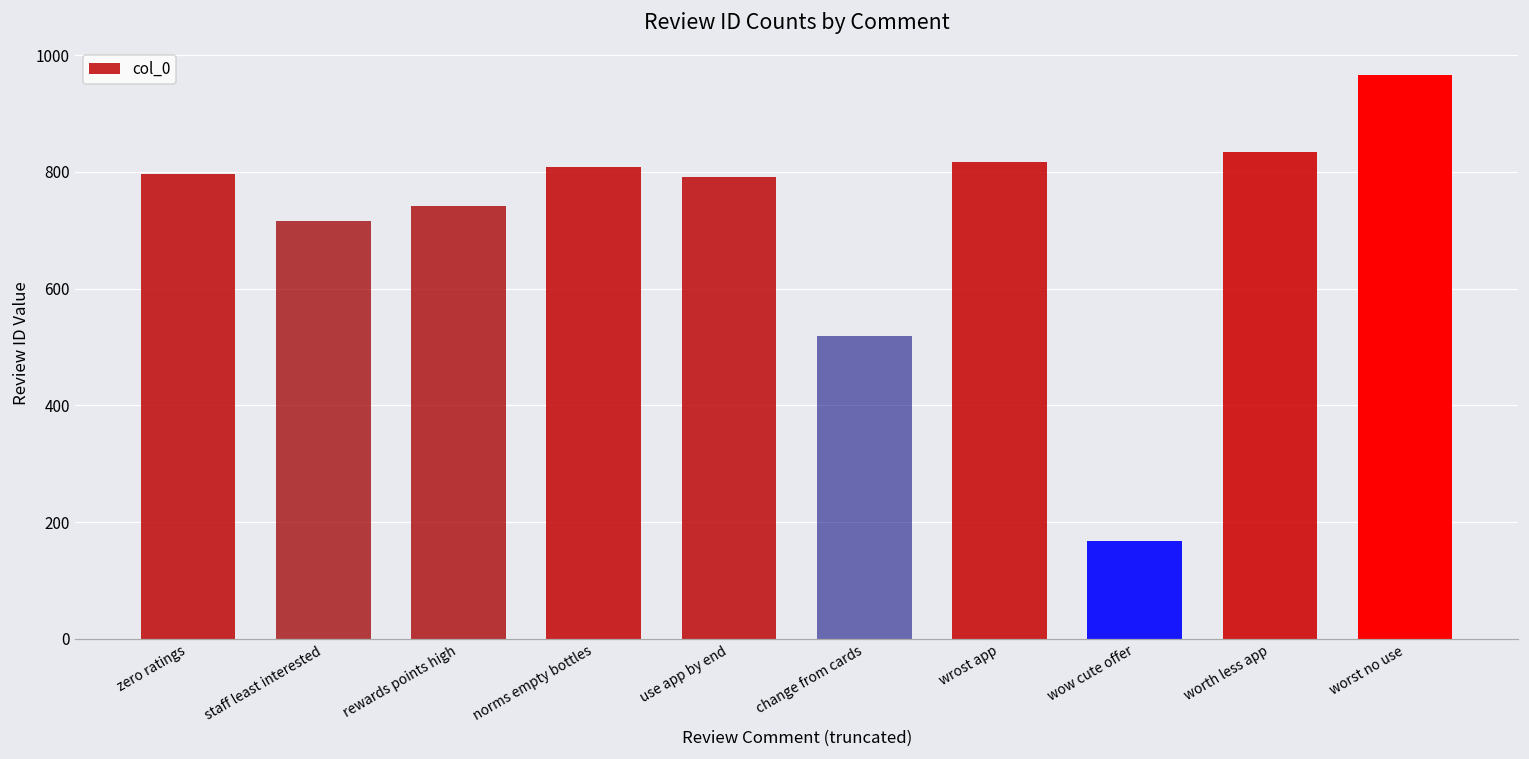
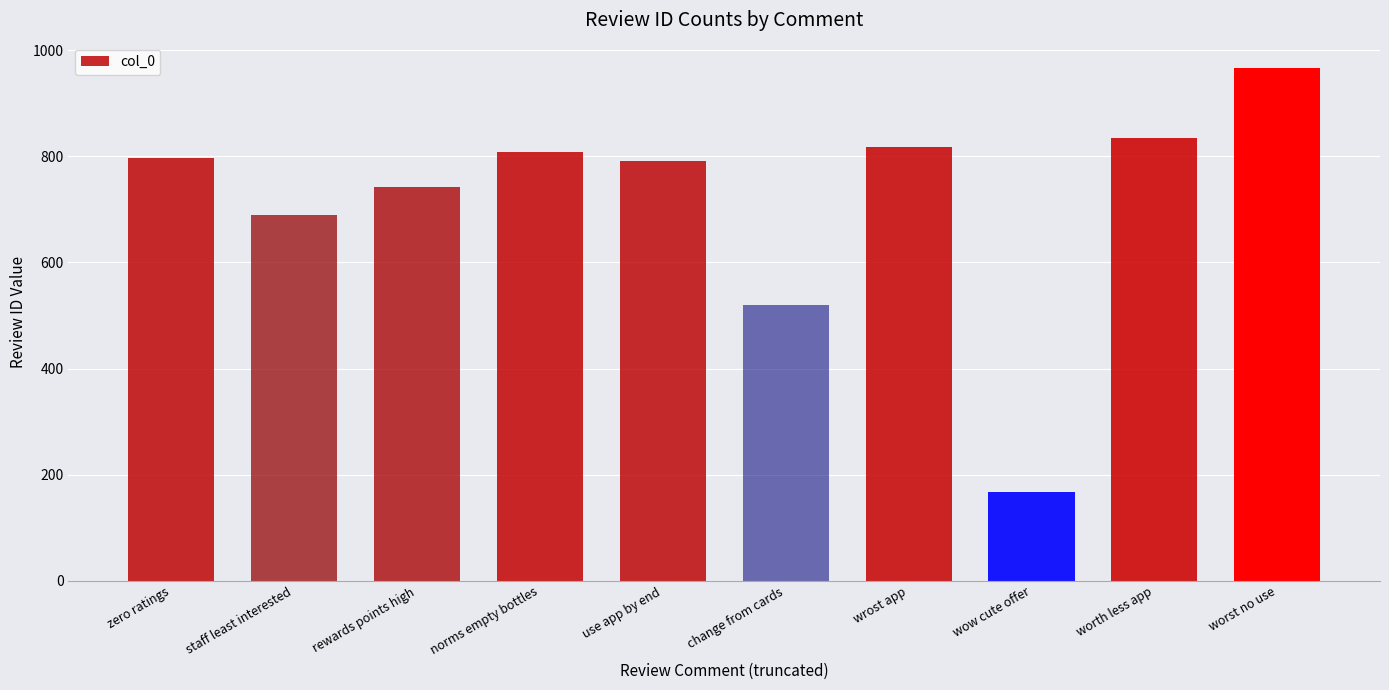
  {
    "zero ratings": 800,
-   "staff least interested": 720,
+   "staff least interested": 690,
    "rewards points high": 740,
    "norms empty bottles": 810,
    "use app by end": 790,
    "change from cards": 520,
    "wrost app": 820,
    "wow cute offer": 170,
    "worth less app": 840,
    "worst no use": 970
  }
